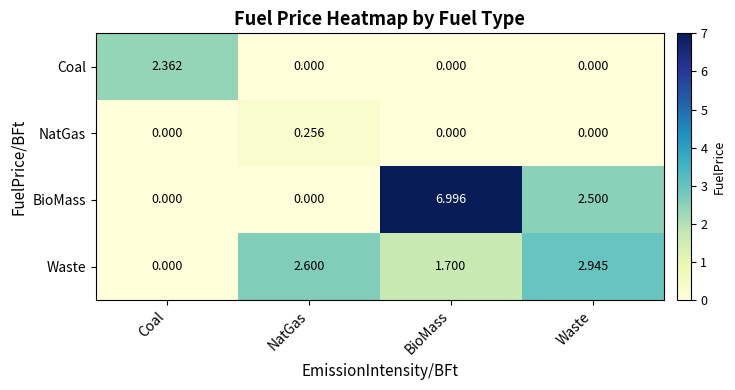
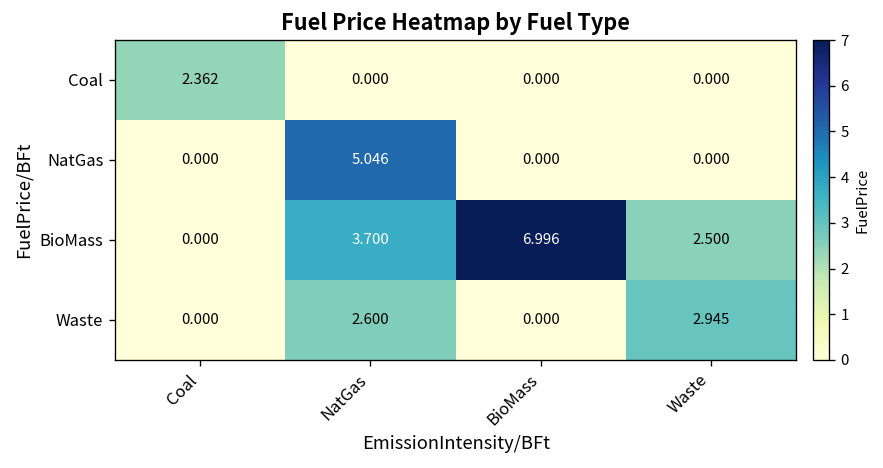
  {
    "Coal": {
      "Coal": 2.362,
      "NatGas": 0.000,
      "BioMass": 0.000,
      "Waste": 0.000
    },
    "NatGas": {
      "Coal": 0.000,
-     "NatGas": 0.256,
+     "NatGas": 5.046,
      "BioMass": 0.000,
      "Waste": 0.000
    },
    "BioMass": {
      "Coal": 0.000,
-     "NatGas": 0.000,
+     "NatGas": 3.700,
      "BioMass": 6.996,
      "Waste": 2.500
    },
    "Waste": {
      "Coal": 0.000,
      "NatGas": 2.600,
-     "BioMass": 1.700,
+     "BioMass": 0.000,
      "Waste": 2.945
    }
  }
